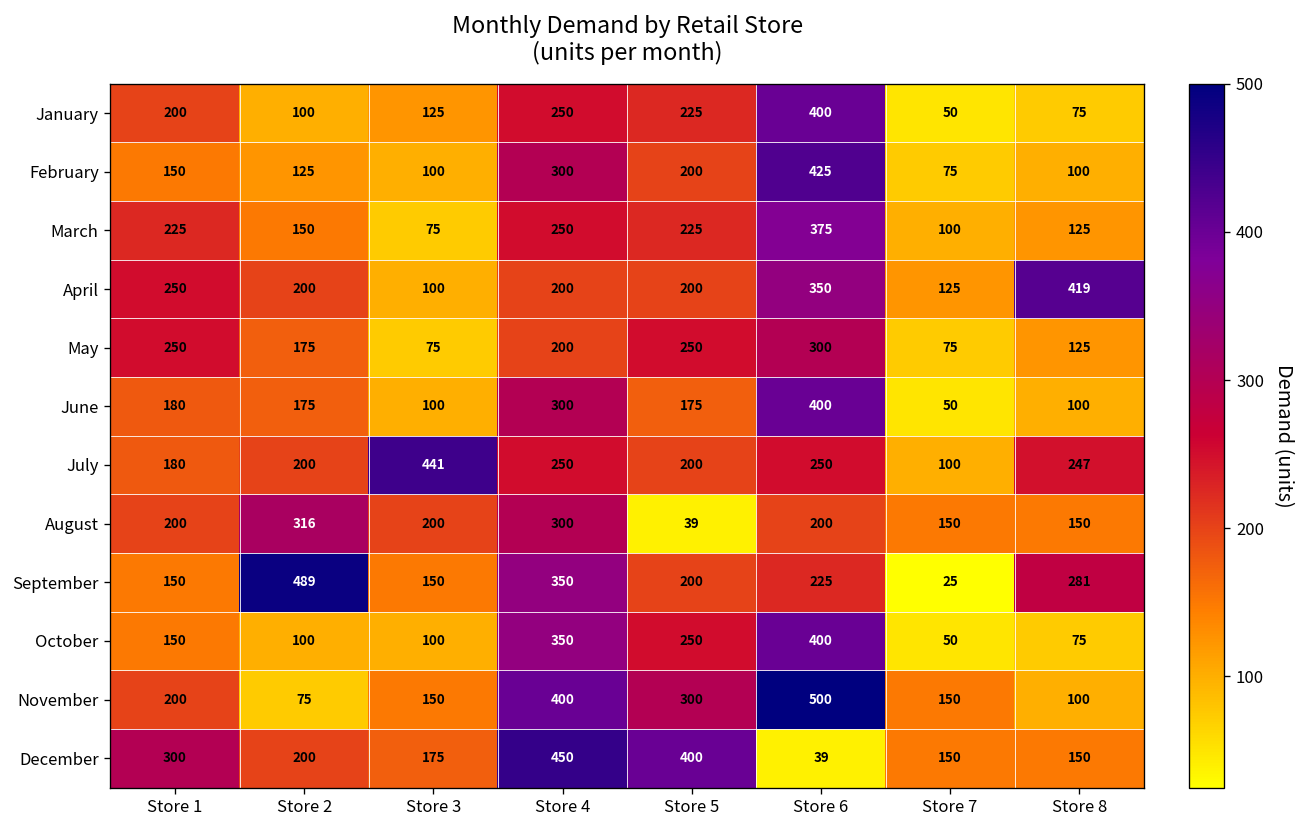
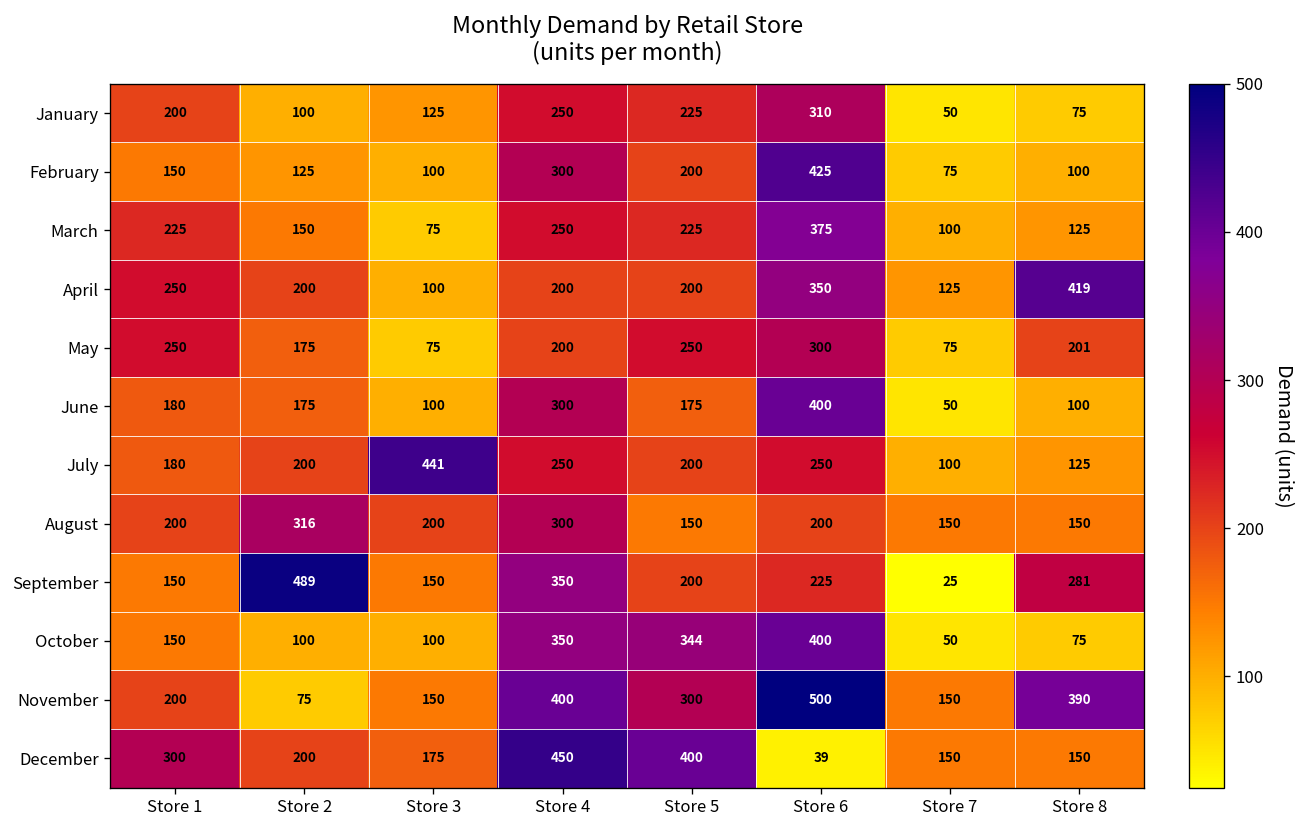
  {
    "January": {
      "Store 1": 200,
      "Store 2": 100,
      "Store 3": 125,
      "Store 4": 250,
      "Store 5": 225,
-     "Store 6": 400,
+     "Store 6": 310,
      "Store 7": 50,
      "Store 8": 75
    },
    "February": {
      "Store 1": 150,
      "Store 2": 125,
      "Store 3": 100,
      "Store 4": 300,
      "Store 5": 200,
      "Store 6": 425,
      "Store 7": 75,
      "Store 8": 100
    },
    "March": {
      "Store 1": 225,
      "Store 2": 150,
      "Store 3": 75,
      "Store 4": 250,
      "Store 5": 225,
      "Store 6": 375,
      "Store 7": 100,
      "Store 8": 125
    },
    "April": {
      "Store 1": 250,
      "Store 2": 200,
      "Store 3": 100,
      "Store 4": 200,
      "Store 5": 200,
      "Store 6": 350,
      "Store 7": 125,
      "Store 8": 419
    },
    "May": {
      "Store 1": 250,
      "Store 2": 175,
      "Store 3": 75,
      "Store 4": 200,
      "Store 5": 250,
      "Store 6": 300,
      "Store 7": 75,
-     "Store 8": 125
+     "Store 8": 201
    },
    "June": {
      "Store 1": 180,
      "Store 2": 175,
      "Store 3": 100,
      "Store 4": 300,
      "Store 5": 175,
      "Store 6": 400,
      "Store 7": 50,
      "Store 8": 100
    },
    "July": {
      "Store 1": 180,
      "Store 2": 200,
      "Store 3": 441,
      "Store 4": 250,
      "Store 5": 200,
      "Store 6": 250,
      "Store 7": 100,
-     "Store 8": 247
+     "Store 8": 125
    },
    "August": {
      "Store 1": 200,
      "Store 2": 316,
      "Store 3": 200,
      "Store 4": 300,
-     "Store 5": 39,
+     "Store 5": 150,
      "Store 6": 200,
      "Store 7": 150,
      "Store 8": 150
    },
    "September": {
      "Store 1": 150,
      "Store 2": 489,
      "Store 3": 150,
      "Store 4": 350,
      "Store 5": 200,
      "Store 6": 225,
      "Store 7": 25,
      "Store 8": 281
    },
    "October": {
      "Store 1": 150,
      "Store 2": 100,
      "Store 3": 100,
      "Store 4": 350,
-     "Store 5": 250,
+     "Store 5": 344,
      "Store 6": 400,
      "Store 7": 50,
      "Store 8": 75
    },
    "November": {
      "Store 1": 200,
      "Store 2": 75,
      "Store 3": 150,
      "Store 4": 400,
      "Store 5": 300,
      "Store 6": 500,
      "Store 7": 150,
-     "Store 8": 100
+     "Store 8": 390
    },
    "December": {
      "Store 1": 300,
      "Store 2": 200,
      "Store 3": 175,
      "Store 4": 450,
      "Store 5": 400,
      "Store 6": 39,
      "Store 7": 150,
      "Store 8": 150
    }
  }
